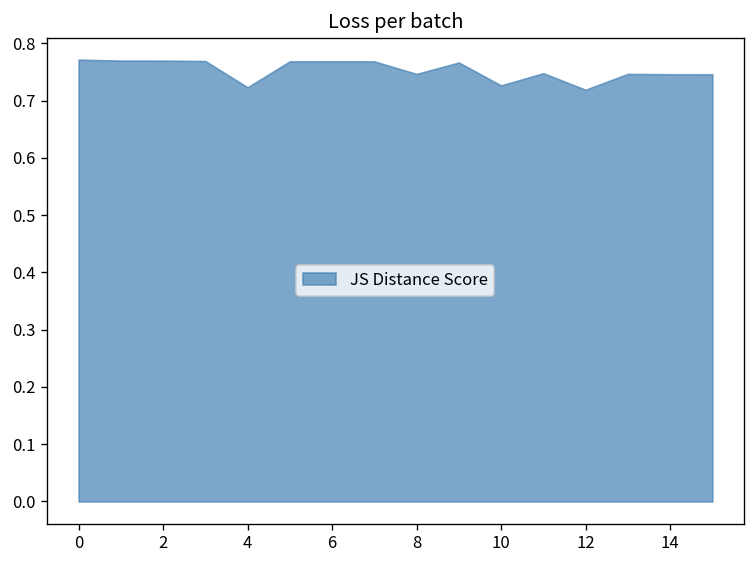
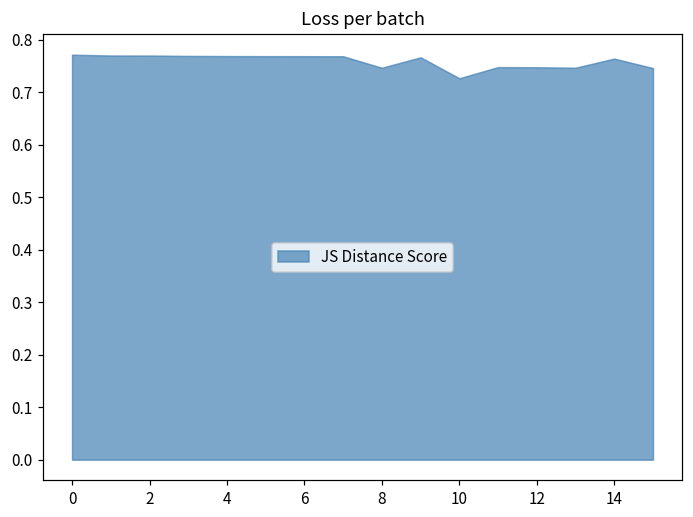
  {
    "0": 0.77,
    "2": 0.77,
-   "4": 0.72,
+   "4": 0.77,
    "6": 0.77,
    "8": 0.75,
    "10": 0.73,
-   "12": 0.72,
-   "14": 0.75
+   "12": 0.75,
+   "14": 0.76
  }
